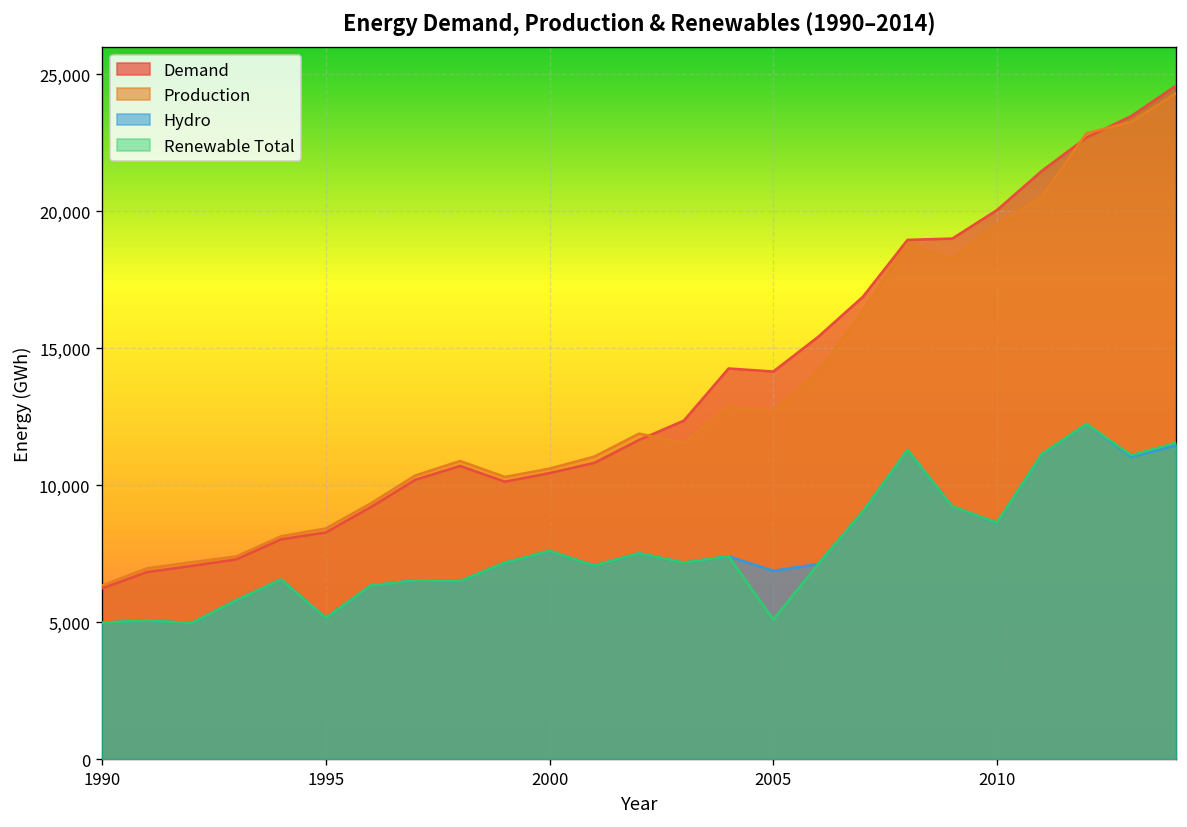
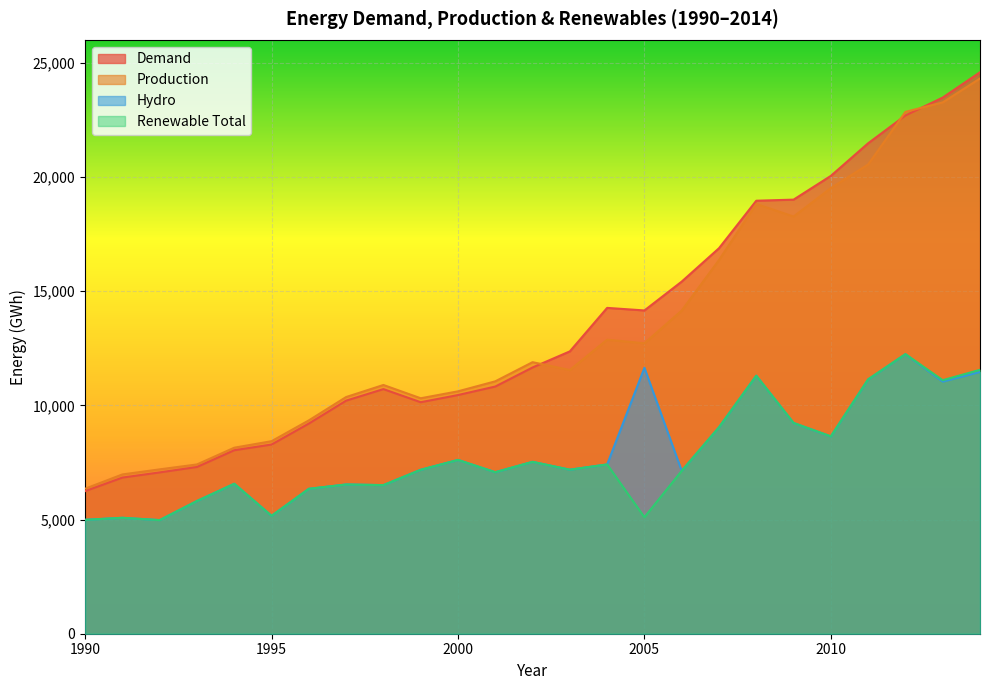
  {
    "Hydro": {
-     "2005": "6,900"
+     "2005": "11,600"
    },
    "Renewable Total": {
      "2005": "5,100"
    }
  }
